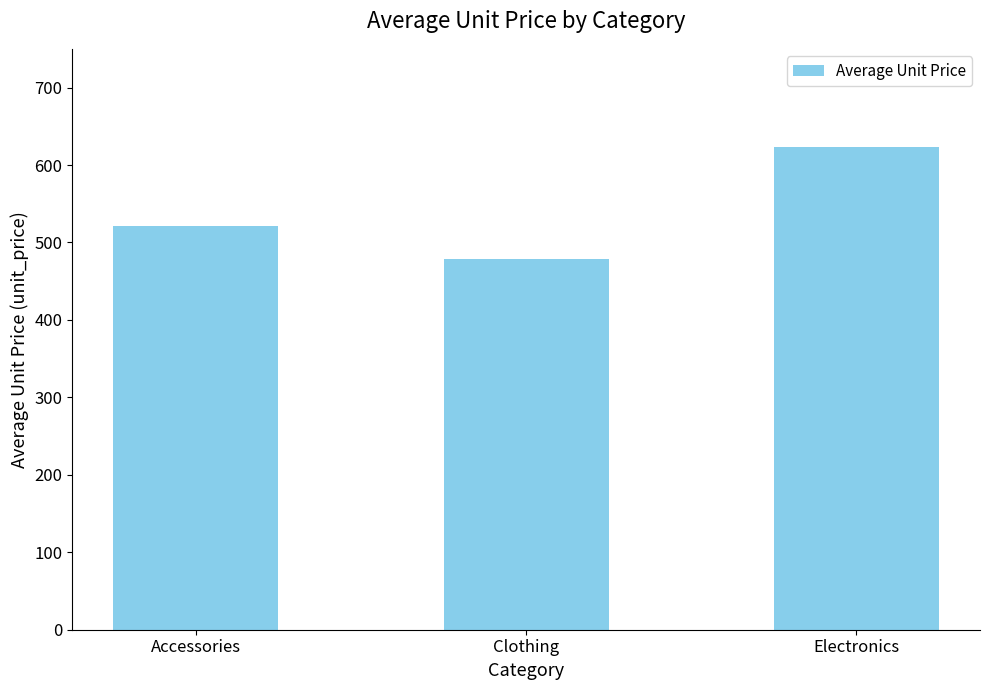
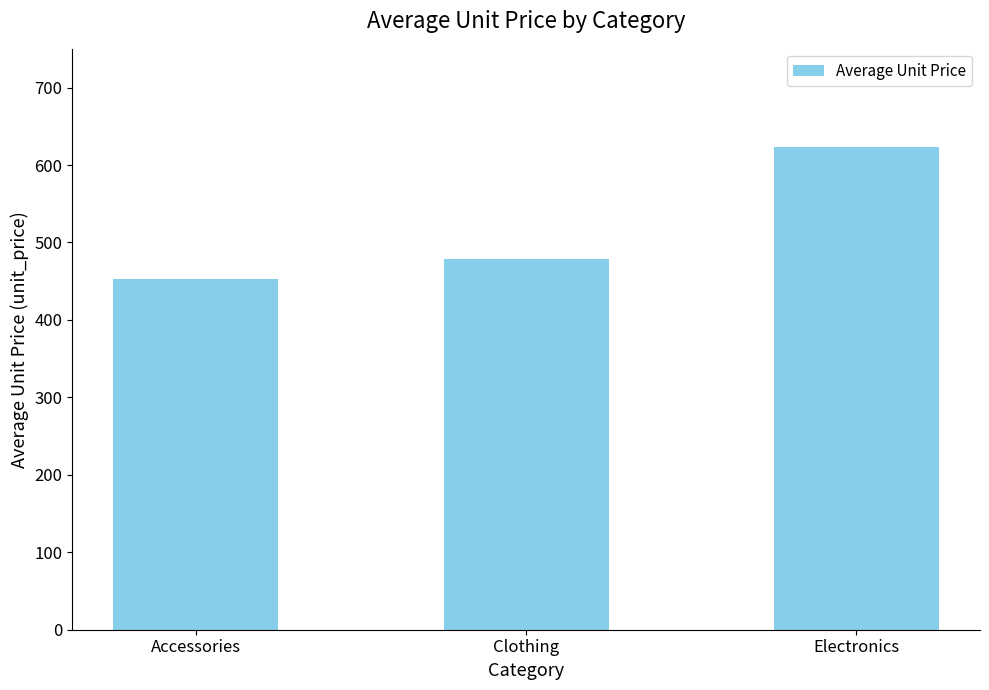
  {
-   "Accessories": 520,
+   "Accessories": 450,
    "Clothing": 480,
    "Electronics": 620
  }
